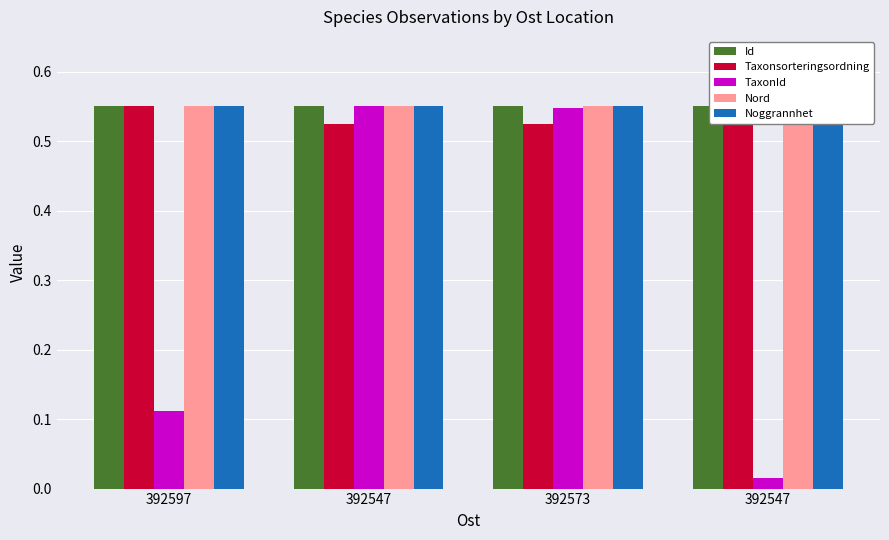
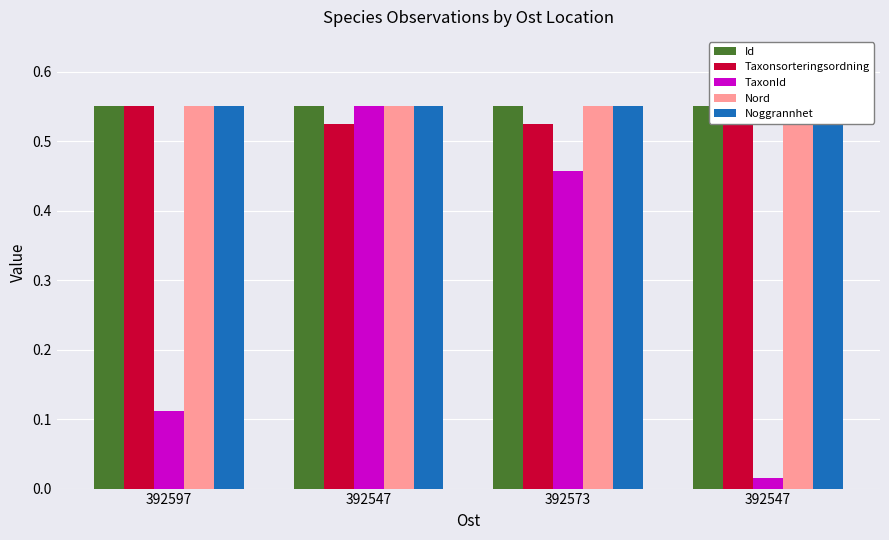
  {
    "Id": {
      "392597": 0.55,
      "392573": 0.55
    },
    "Taxonsorteringsordning": {
      "392597": 0.55,
      "392573": 0.52
    },
    "TaxonId": {
      "392597": 0.11,
-     "392573": 0.55
+     "392573": 0.46
    },
    "Nord": {
      "392597": 0.55,
      "392573": 0.55
    },
    "Noggrannhet": {
      "392597": 0.55,
      "392573": 0.55
    }
  }
